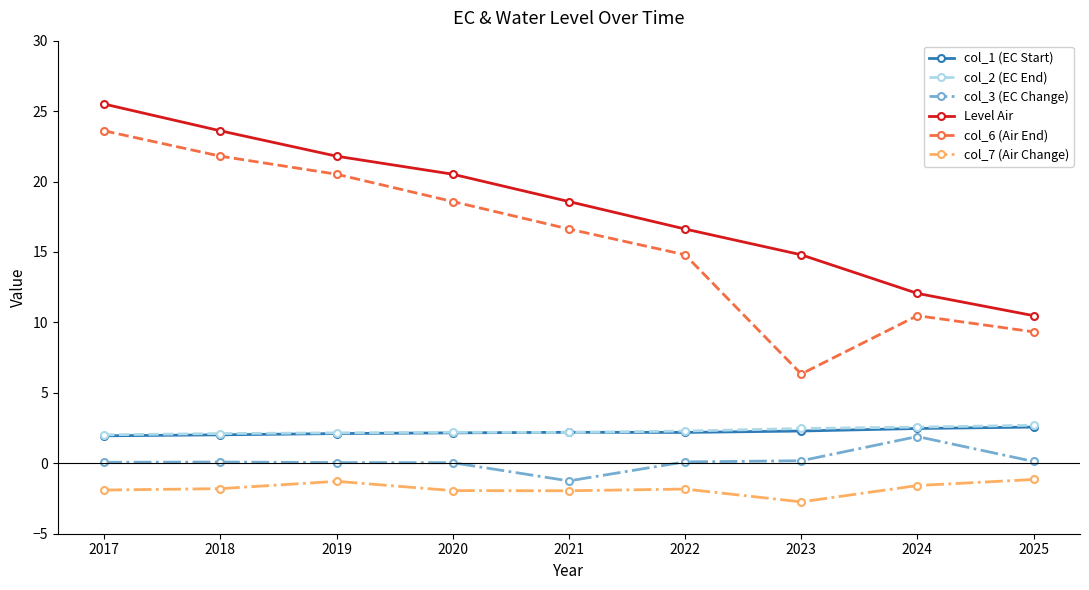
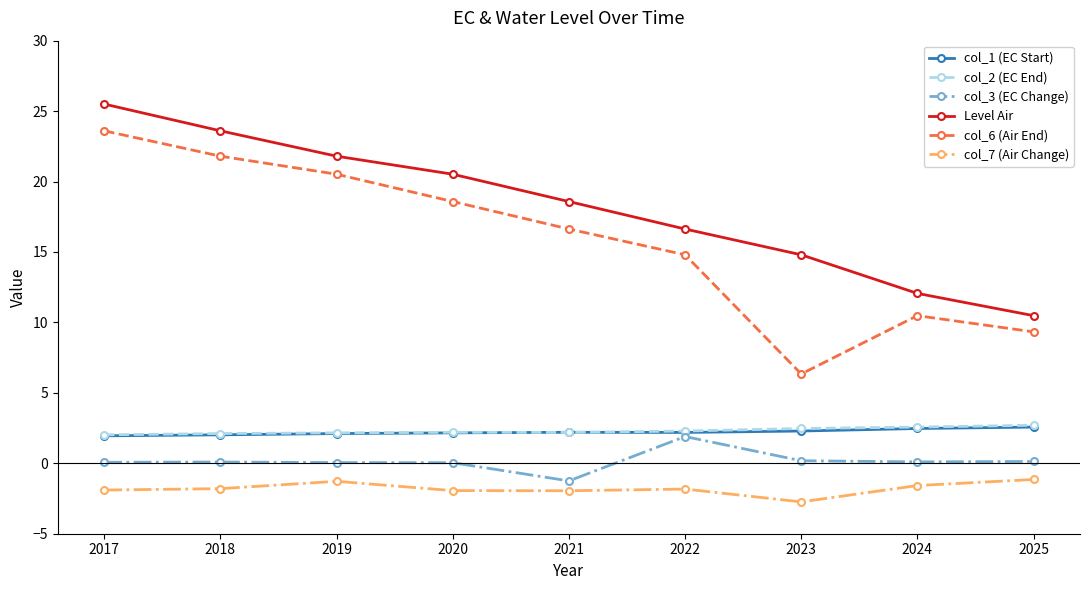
  {
    "col_3 (EC Change)": {
      "2017": 0.1,
      "2018": 0.1,
      "2019": 0.1,
      "2020": 0.0,
      "2021": -1.3,
-     "2022": 0.1,
+     "2022": 1.9,
      "2023": 0.2,
-     "2024": 1.9,
+     "2024": 0.1,
      "2025": 0.1
    },
    "Level Air": {
      "2017": 25.5,
      "2018": 23.6,
      "2019": 21.8,
      "2020": 20.5,
      "2021": 18.6,
      "2022": 16.6,
      "2023": 14.8,
      "2024": 12.1,
      "2025": 10.5
    },
    "col_6 (Air End)": {
      "2017": 23.6,
      "2018": 21.8,
      "2019": 20.5,
      "2020": 18.6,
      "2021": 16.6,
      "2022": 14.8,
      "2023": 6.3,
      "2024": 10.5,
      "2025": 9.3
    },
    "col_7 (Air Change)": {
      "2017": -1.9,
      "2018": -1.8,
      "2019": -1.3,
      "2020": -1.9,
      "2021": -2.0,
      "2022": -1.8,
      "2023": -2.7,
      "2024": -1.6,
      "2025": -1.2
    }
  }
